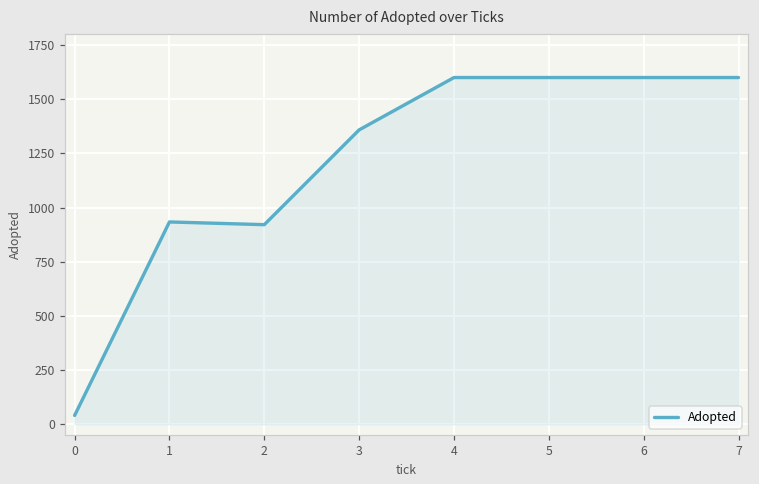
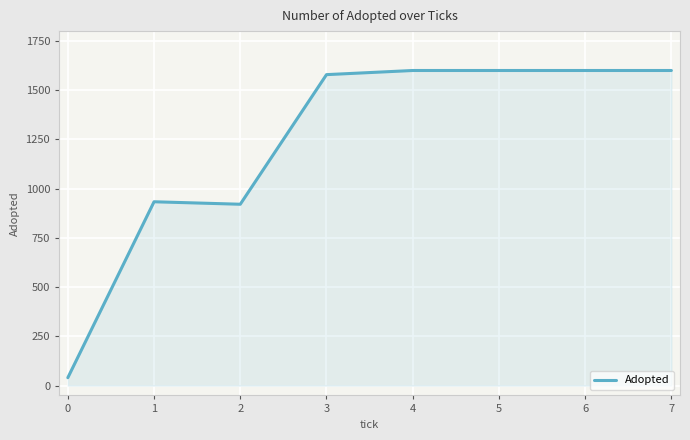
  {
    "0": 40,
    "1": 930,
    "2": 920,
-   "3": 1360,
+   "3": 1580,
    "4": 1600,
    "5": 1600,
    "6": 1600,
    "7": 1600
  }
